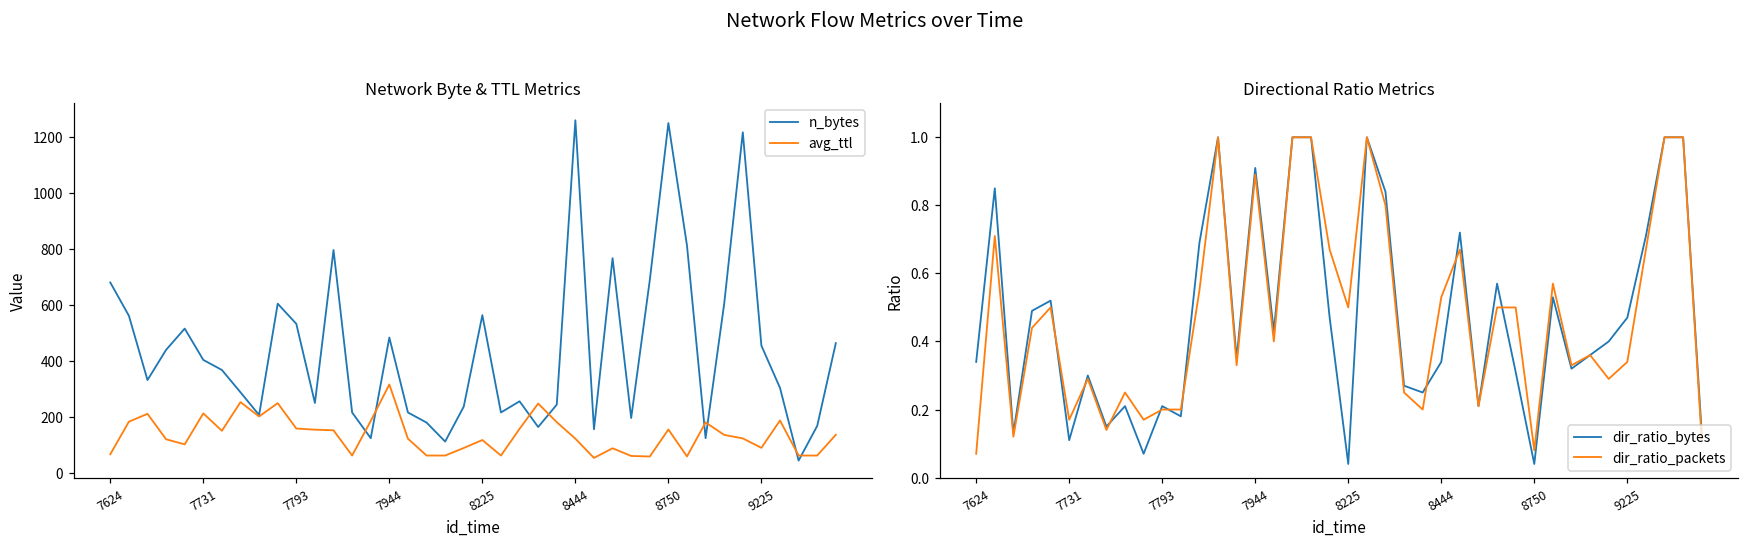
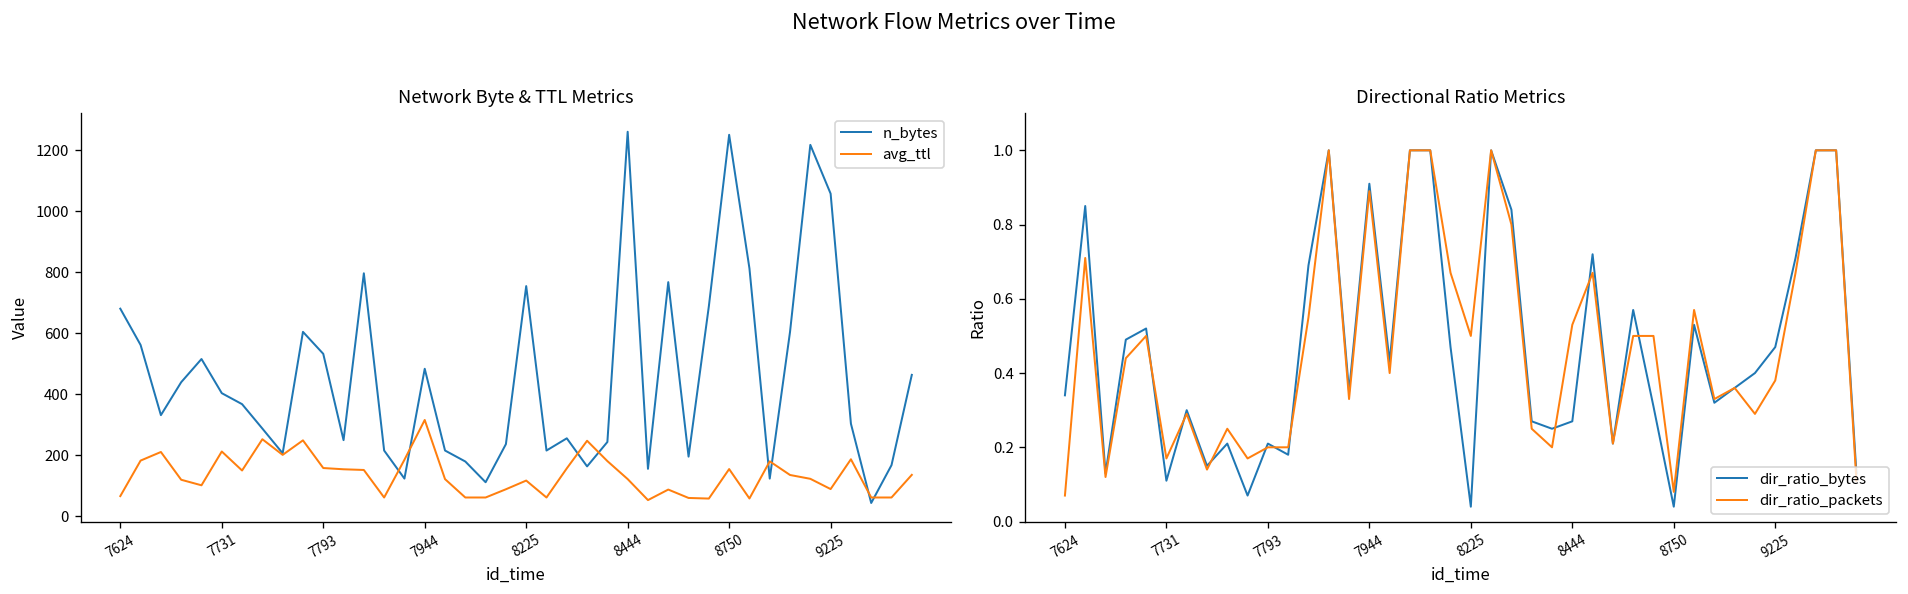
  {
    "Network Byte & TTL Metrics": {
      "n_bytes": {
        "7624": 680,
        "7731": 400,
        "7793": 530,
        "7944": 480,
-       "8225": 560,
+       "8225": 760,
        "8444": 1260,
        "8750": 1250,
-       "9225": 460
+       "9225": 1060
      },
      "avg_ttl": {
        "7624": 70,
        "7731": 210,
        "7793": 160,
        "7944": 320,
        "8225": 120,
        "8444": 120,
        "8750": 160,
        "9225": 90
      }
    },
    "Directional Ratio Metrics": {
      "dir_ratio_bytes": {
        "7624": 0.34,
        "7731": 0.11,
        "7793": 0.21,
        "7944": 0.91,
        "8225": 0.04,
-       "8444": 0.34,
+       "8444": 0.27,
        "8750": 0.04,
        "9225": 0.47
      },
      "dir_ratio_packets": {
        "7624": 0.07,
        "7731": 0.17,
        "7793": 0.20,
        "7944": 0.89,
        "8225": 0.50,
        "8444": 0.53,
        "8750": 0.08,
-       "9225": 0.34
+       "9225": 0.38
      }
    }
  }
